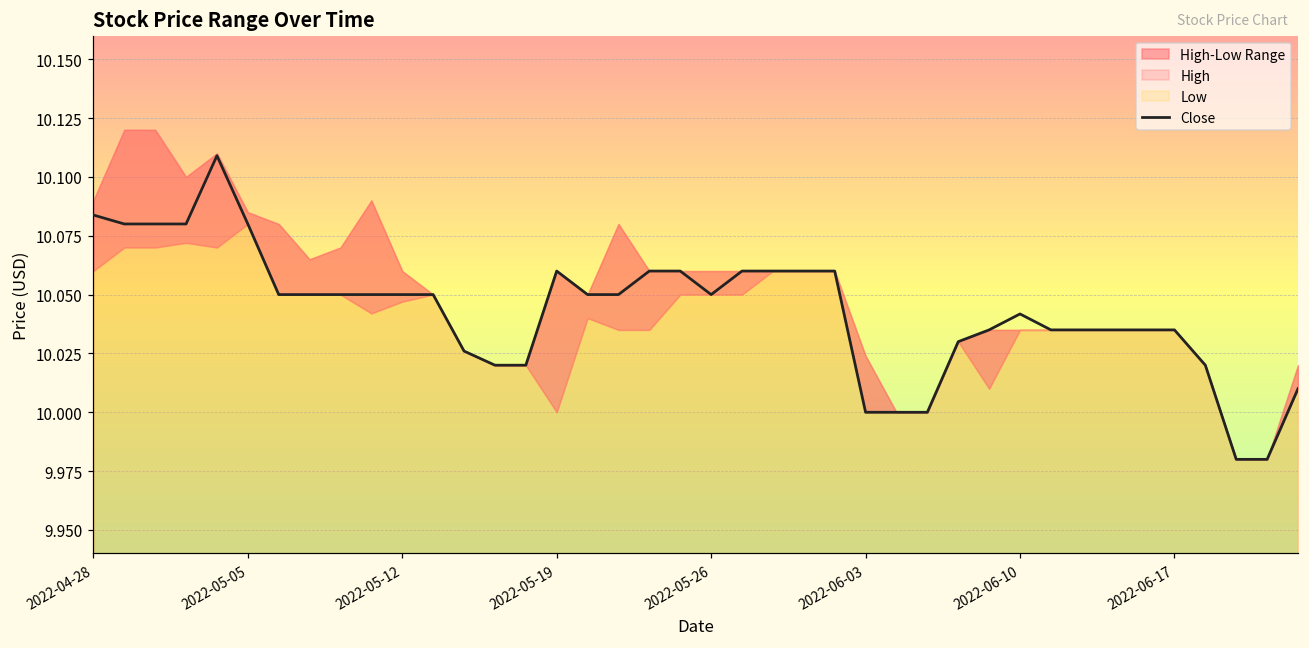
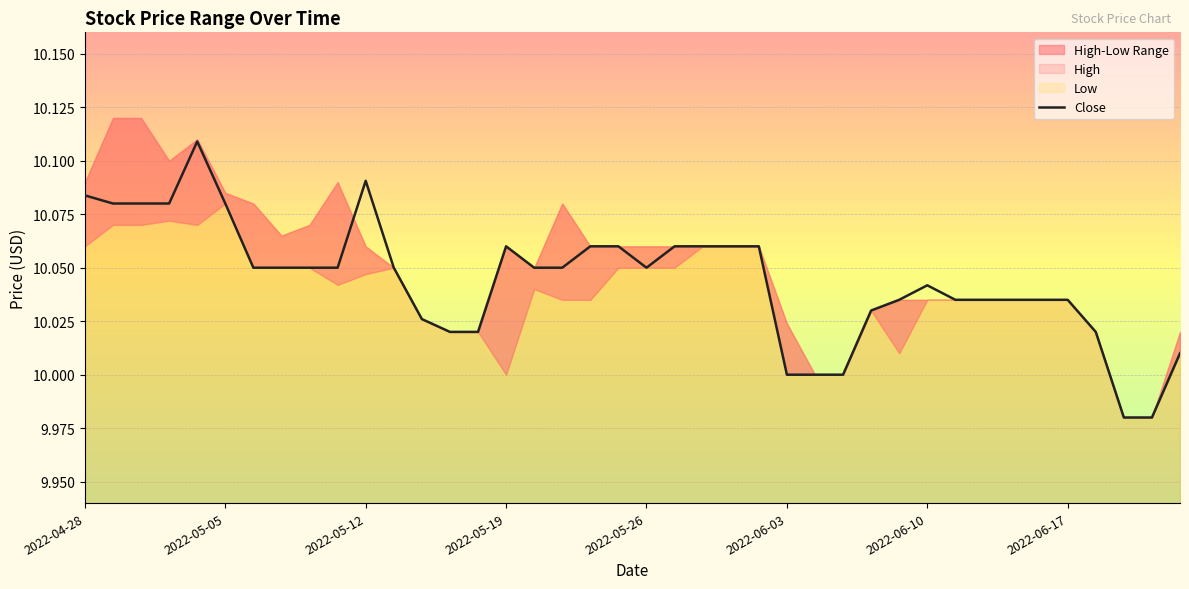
  {
    "Close": {
      "2022-04-28": 10.084,
-     "2022-05-12": 10.050,
+     "2022-05-12": 10.091,
      "2022-06-10": 10.042
    }
  }
